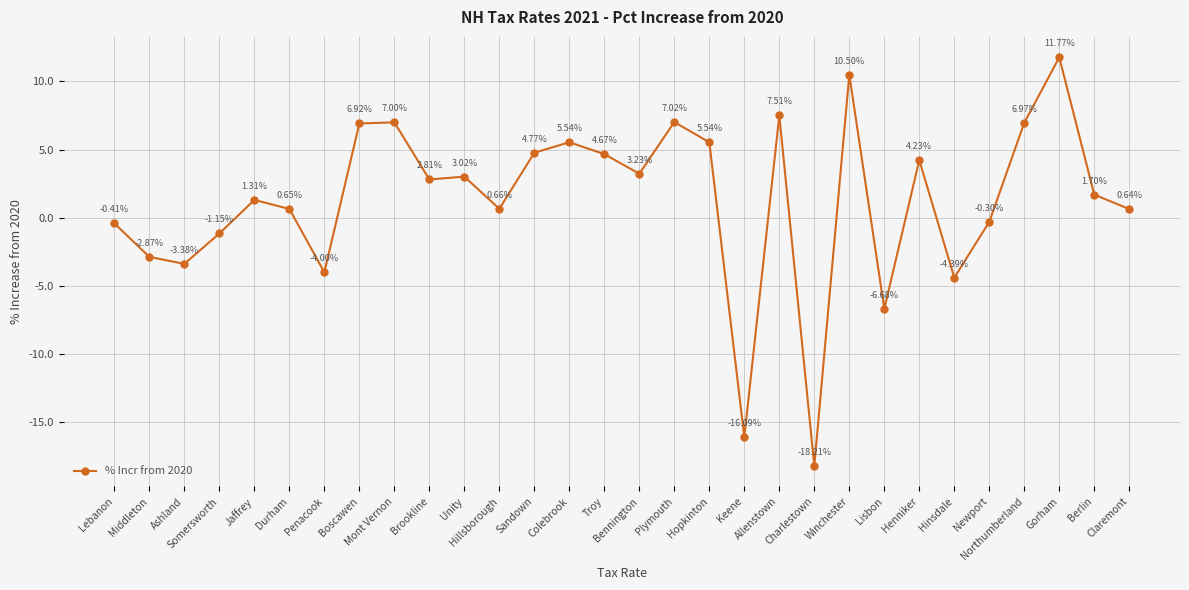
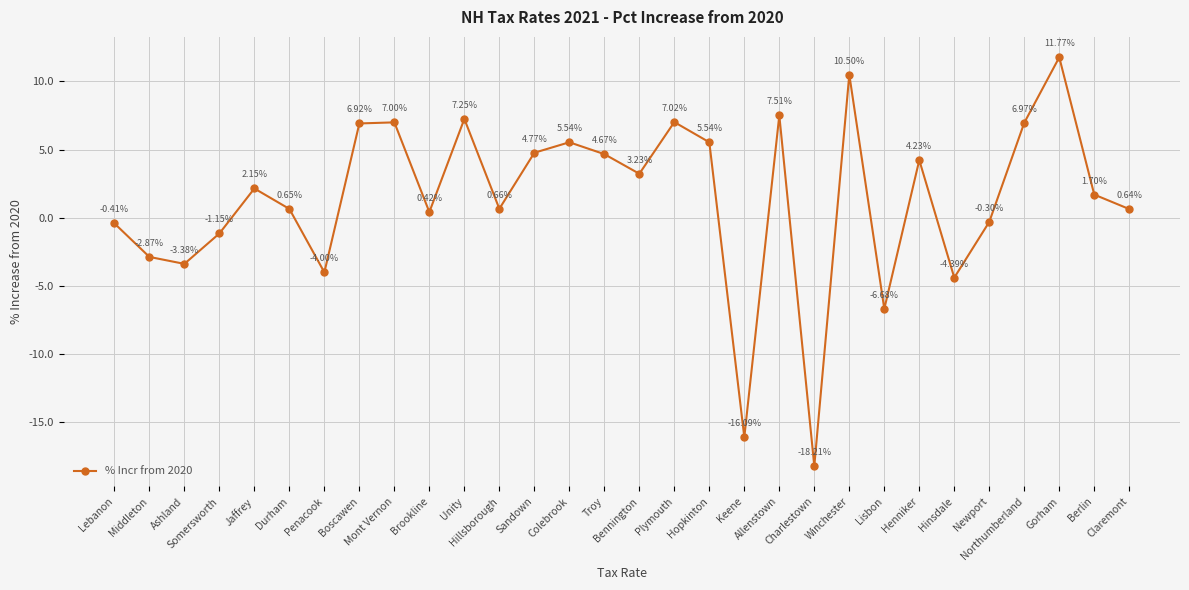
  {
    "Lebanon": "-0.41%",
    "Middleton": "-2.87%",
    "Ashland": "-3.38%",
    "Somersworth": "-1.15%",
-   "Jaffrey": "1.31%",
+   "Jaffrey": "2.15%",
    "Durham": "0.65%",
    "Penacook": "-4.00%",
    "Boscawen": "6.92%",
    "Mont Vernon": "7.00%",
-   "Brookline": "2.81%",
-   "Unity": "3.02%",
+   "Brookline": "0.42%",
+   "Unity": "7.25%",
    "Hillsborough": "0.66%",
    "Sandown": "4.77%",
    "Colebrook": "5.54%",
    "Troy": "4.67%",
    "Bennington": "3.23%",
    "Plymouth": "7.02%",
    "Hopkinton": "5.54%",
    "Keene": "-16.09%",
    "Allenstown": "7.51%",
    "Charlestown": "-18.21%",
    "Winchester": "10.50%",
    "Lisbon": "-6.68%",
    "Henniker": "4.23%",
    "Hinsdale": "-4.39%",
    "Newport": "-0.30%",
    "Northumberland": "6.97%",
    "Gorham": "11.77%",
    "Berlin": "1.70%",
    "Claremont": "0.64%"
  }
